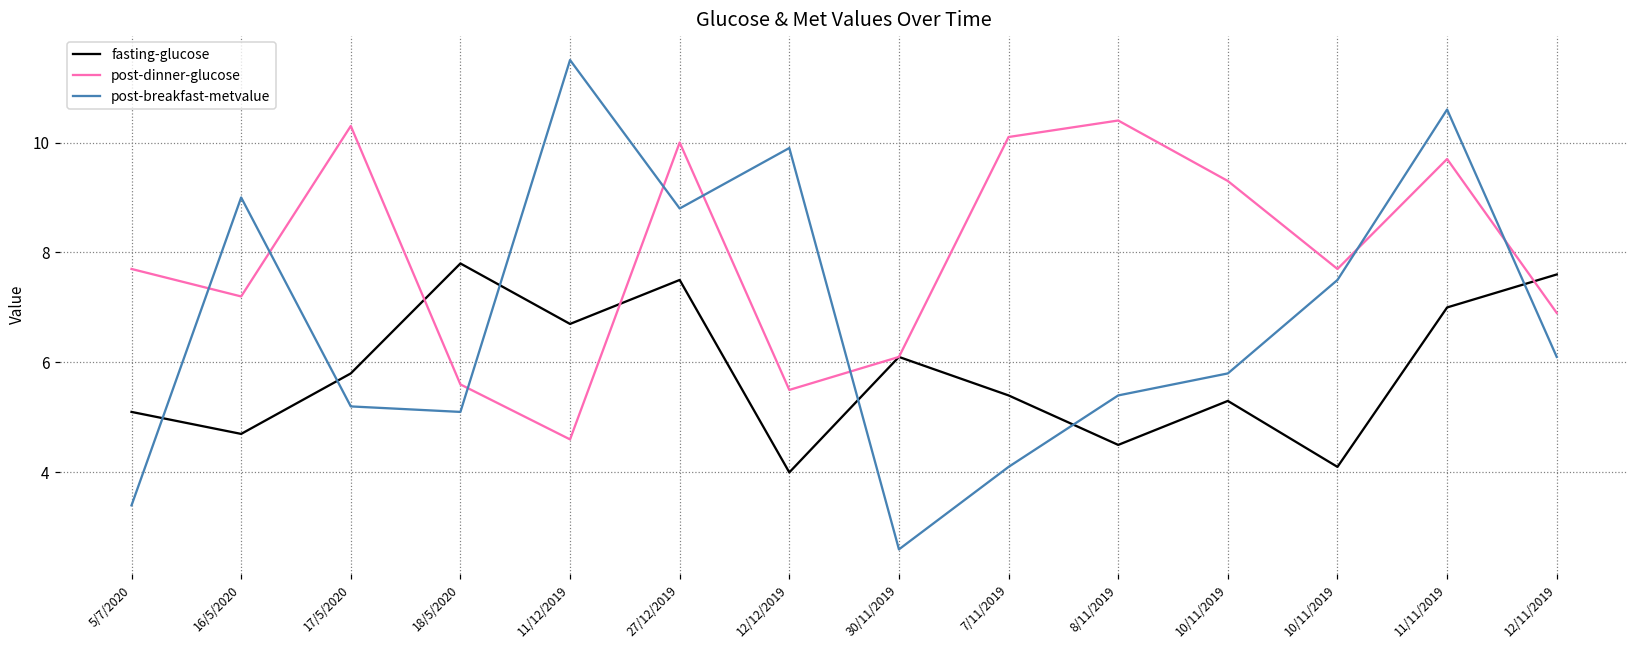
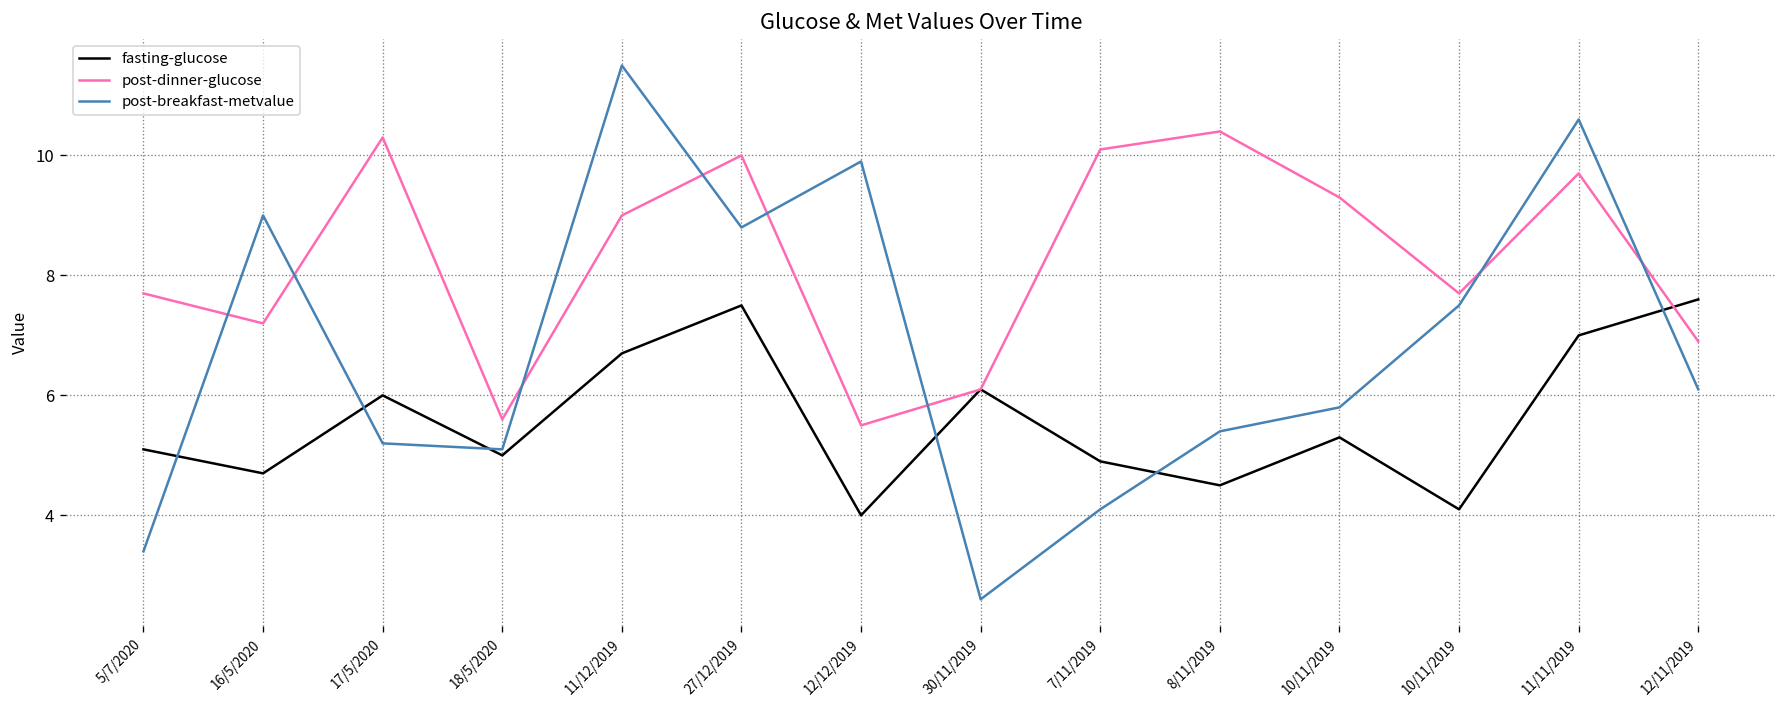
  {
    "fasting-glucose": {
      "5/7/2020": 5.1,
      "16/5/2020": 4.7,
-     "17/5/2020": 5.8,
-     "18/5/2020": 7.8,
+     "17/5/2020": 6.0,
+     "18/5/2020": 5.0,
      "11/12/2019": 6.7,
      "27/12/2019": 7.5,
      "12/12/2019": 4.0,
-     "7/11/2019": 5.4,
+     "7/11/2019": 4.9,
      "8/11/2019": 4.5,
      "11/11/2019": 7.0,
      "12/11/2019": 7.6
    },
    "post-dinner-glucose": {
      "5/7/2020": 7.7,
      "16/5/2020": 7.2,
      "17/5/2020": 10.3,
      "18/5/2020": 5.6,
-     "11/12/2019": 4.6,
+     "11/12/2019": 9.0,
      "27/12/2019": 10.0,
      "12/12/2019": 5.5,
      "7/11/2019": 10.1,
      "8/11/2019": 10.4,
      "11/11/2019": 9.7,
      "12/11/2019": 6.9
    },
    "post-breakfast-metvalue": {
      "5/7/2020": 3.4,
      "16/5/2020": 9.0,
      "17/5/2020": 5.2,
      "18/5/2020": 5.1,
      "11/12/2019": 11.5,
      "27/12/2019": 8.8,
      "12/12/2019": 9.9,
      "30/11/2019": 2.6,
      "7/11/2019": 4.1,
      "8/11/2019": 5.4,
      "11/11/2019": 10.6,
      "12/11/2019": 6.1
    }
  }
